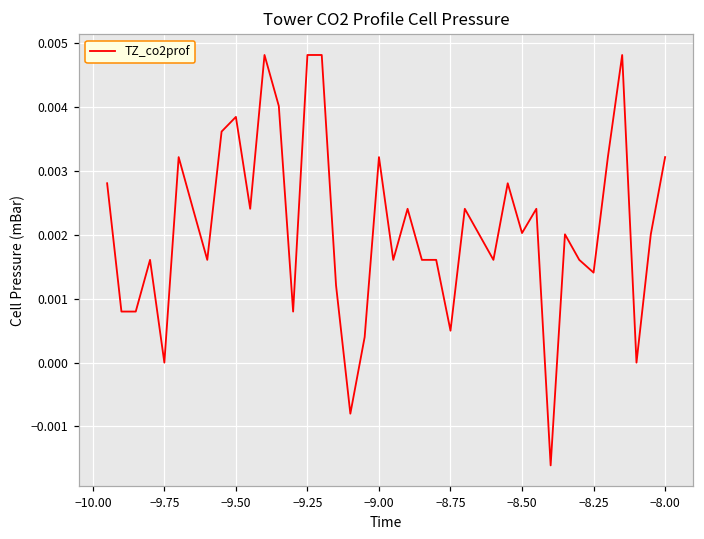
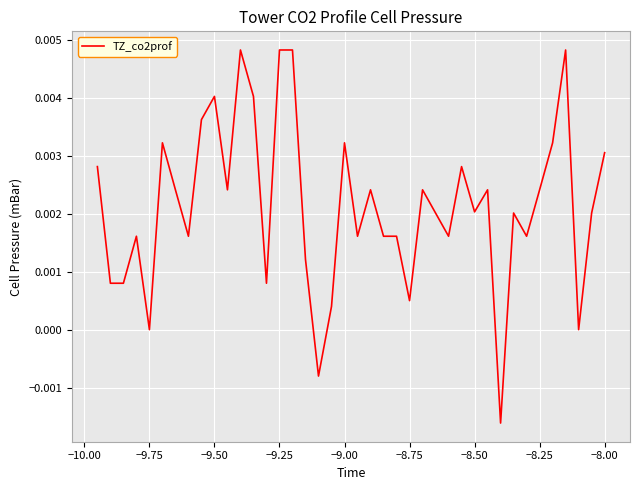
  {
    "−9.75": 0.0000,
-   "−9.50": 0.0039,
+   "−9.50": 0.0040,
    "−9.25": 0.0048,
    "−9.00": 0.0032,
    "−8.75": 0.0005,
    "−8.50": 0.0020,
-   "−8.25": 0.0014,
-   "−8.00": 0.0032
+   "−8.25": 0.0024,
+   "−8.00": 0.0031
  }
